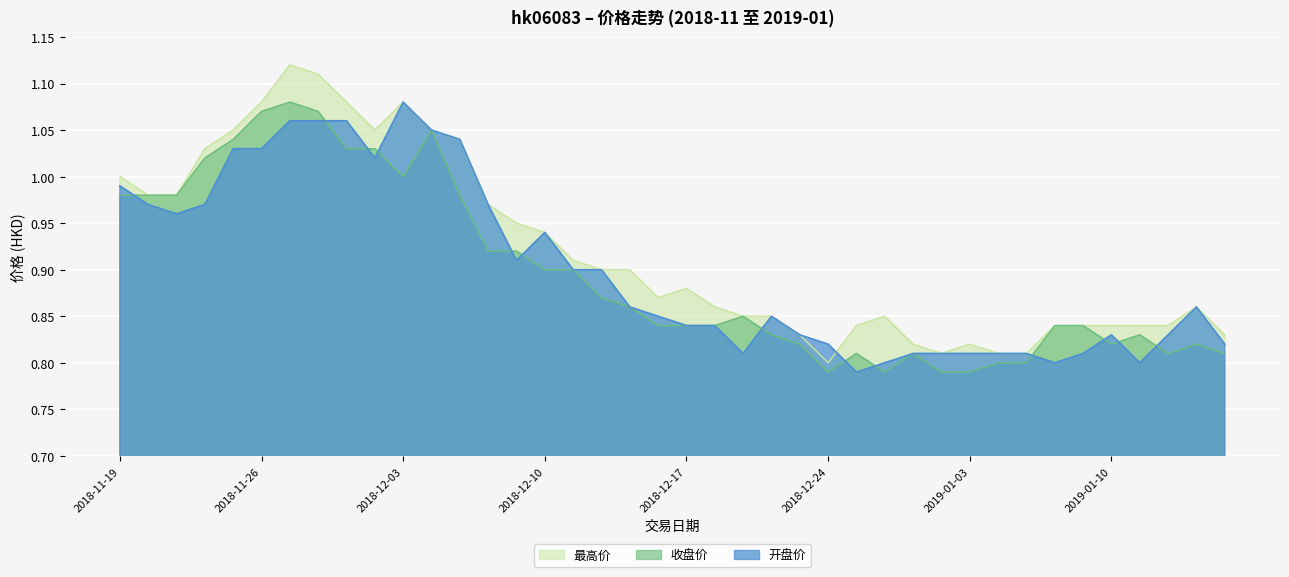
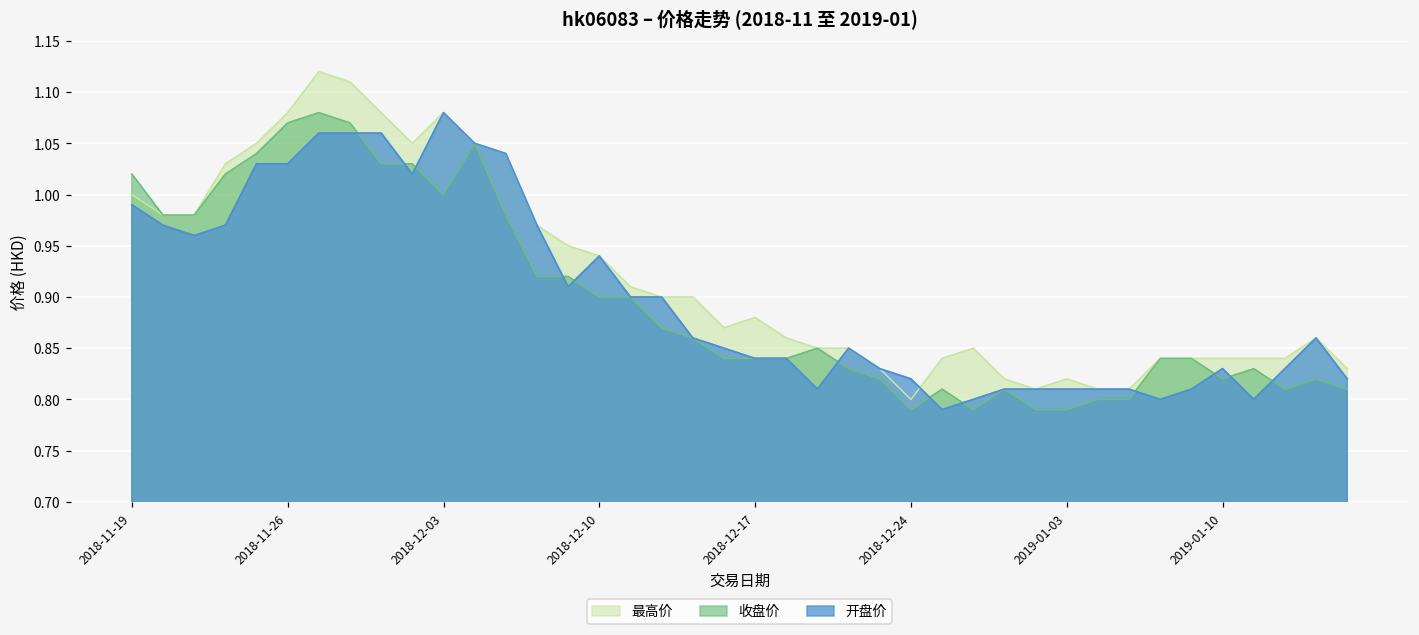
  {
    "最高价": {
      "2018-11-19": 1.00,
      "2018-11-26": 1.08,
      "2018-12-17": 0.88,
      "2018-12-24": 0.80,
      "2019-01-03": 0.82,
      "2019-01-10": 0.84
    },
    "收盘价": {
-     "2018-11-19": 0.98,
+     "2018-11-19": 1.02,
      "2018-11-26": 1.07,
      "2018-12-03": 1.00,
      "2018-12-10": 0.90,
      "2018-12-24": 0.79,
      "2019-01-03": 0.79,
      "2019-01-10": 0.82
    },
    "开盘价": {
      "2018-11-19": 0.99,
      "2018-11-26": 1.03,
      "2018-12-24": 0.82,
      "2019-01-03": 0.81,
      "2019-01-10": 0.83
    }
  }
